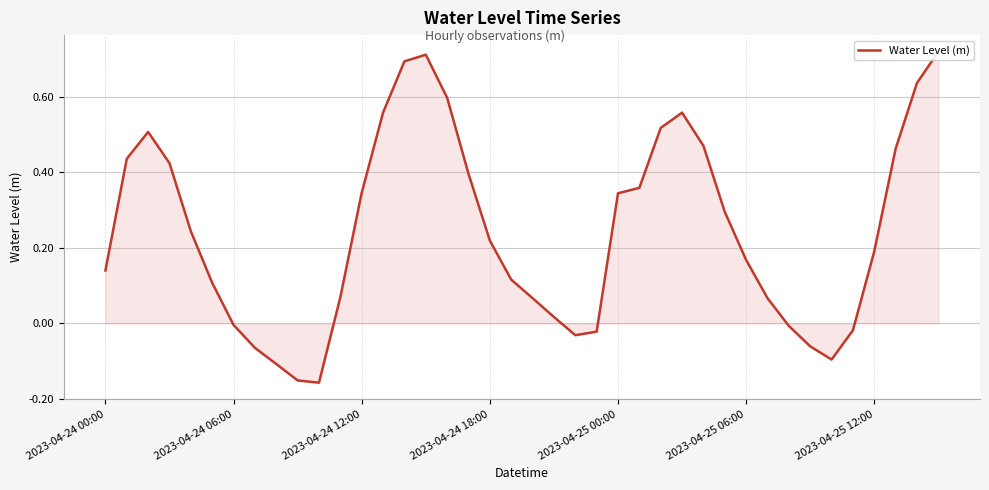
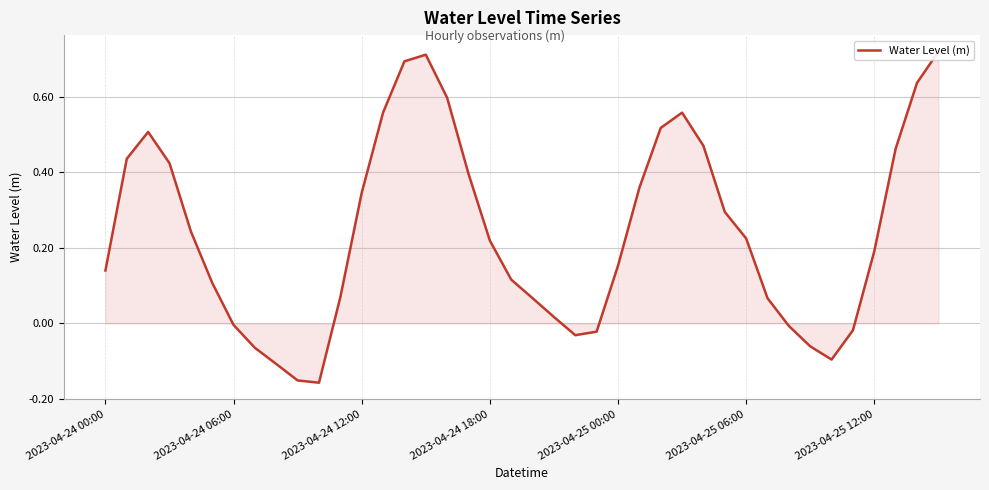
  {
    "Water Level (m)": {
-     "2023-04-25 00:00": 0.34,
-     "2023-04-25 06:00": 0.17
+     "2023-04-25 00:00": 0.15,
+     "2023-04-25 06:00": 0.23
    }
  }
